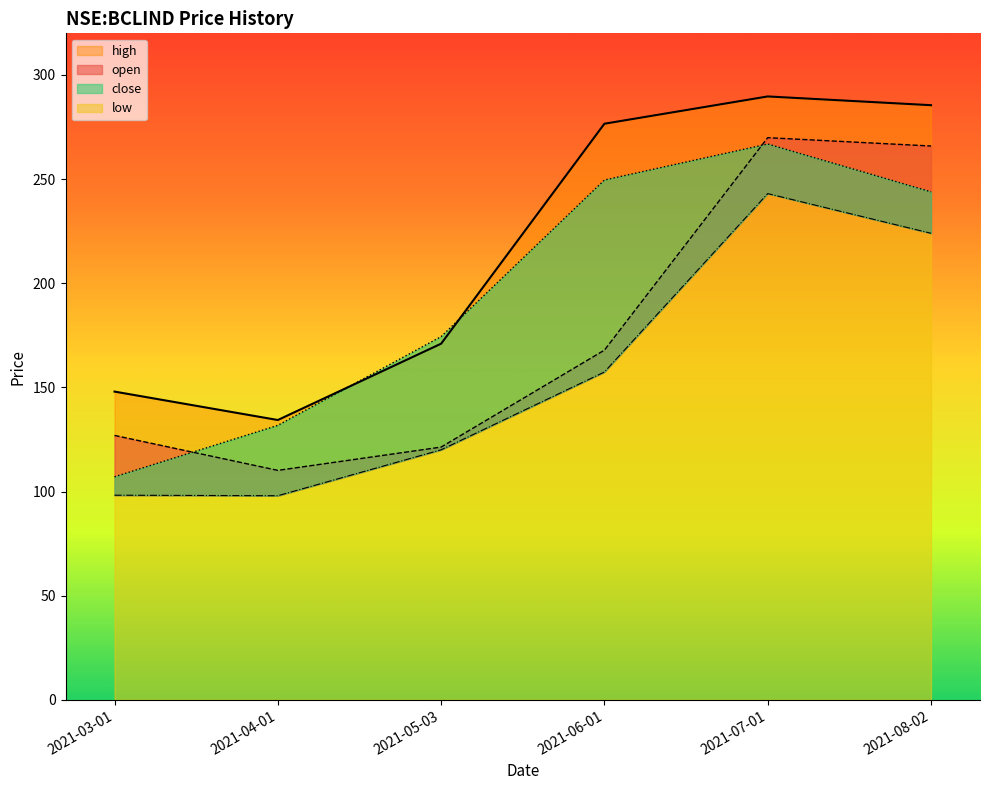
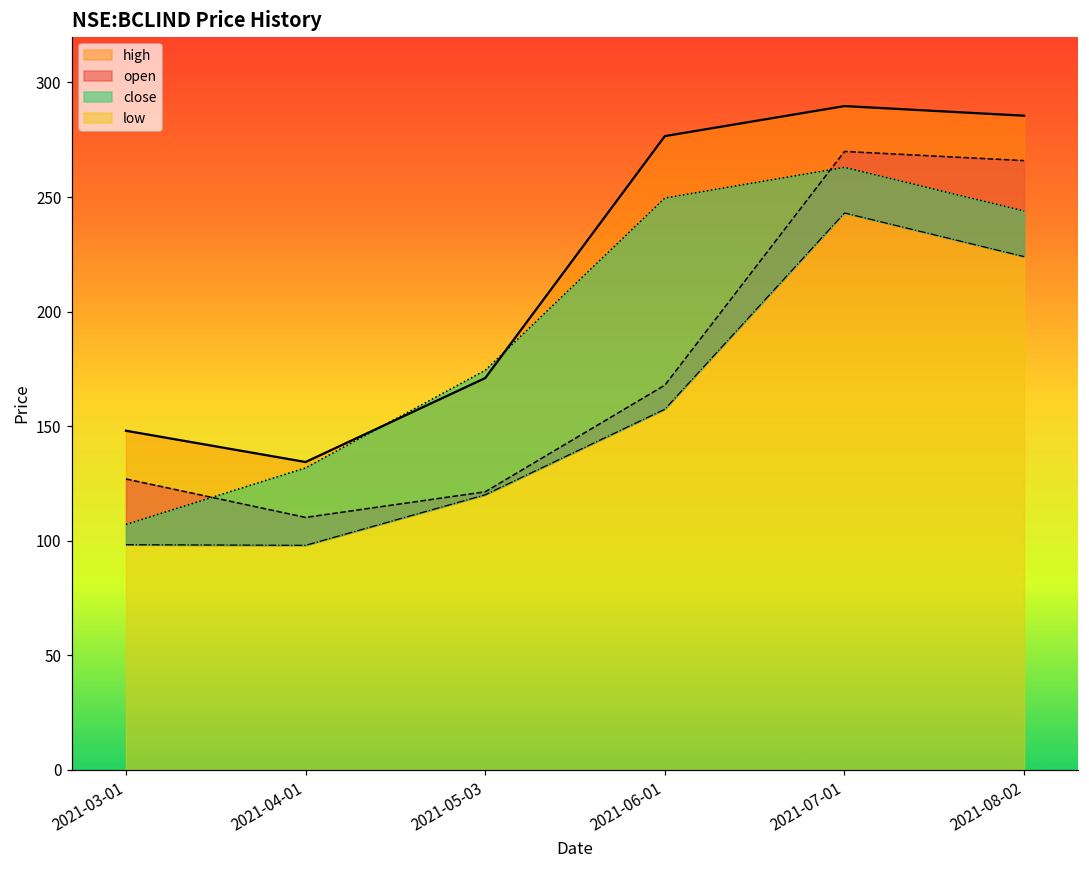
  {
    "open": {
      "2021-03-01": 127,
      "2021-04-01": 110,
      "2021-05-03": 121,
      "2021-06-01": 168,
      "2021-07-01": 270,
      "2021-08-02": 266
    },
    "close": {
      "2021-03-01": 107,
      "2021-04-01": 132,
      "2021-05-03": 174,
      "2021-06-01": 250,
-     "2021-07-01": 267,
+     "2021-07-01": 263,
      "2021-08-02": 244
    }
  }
